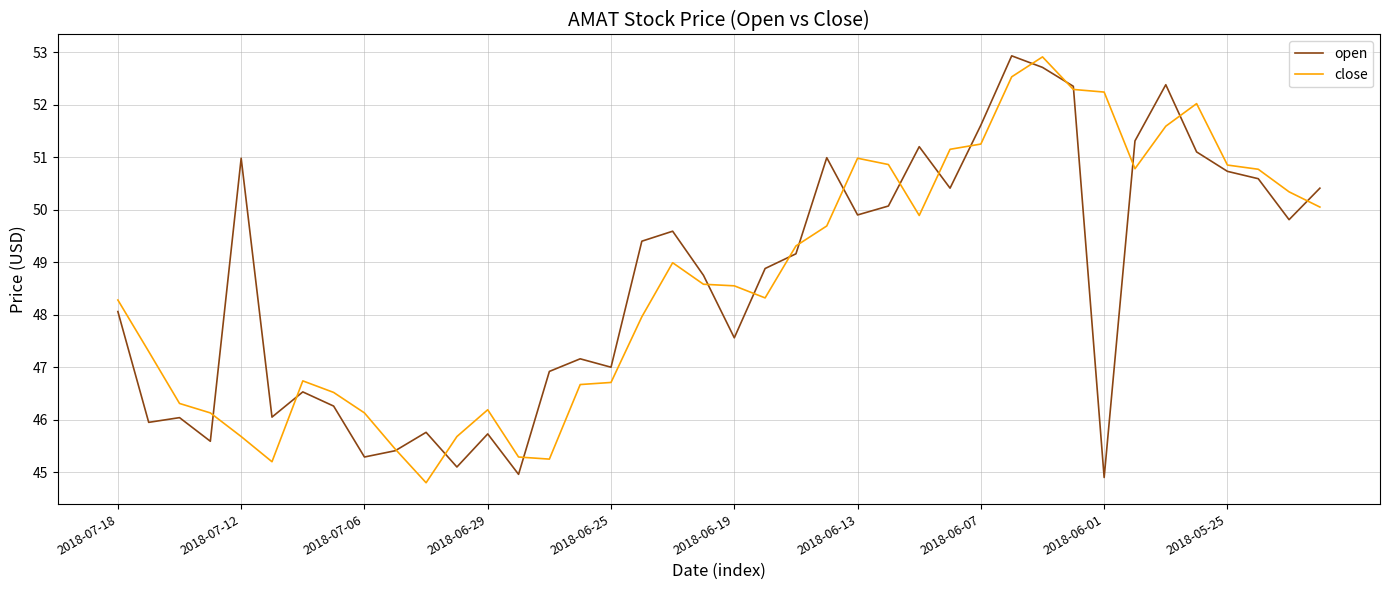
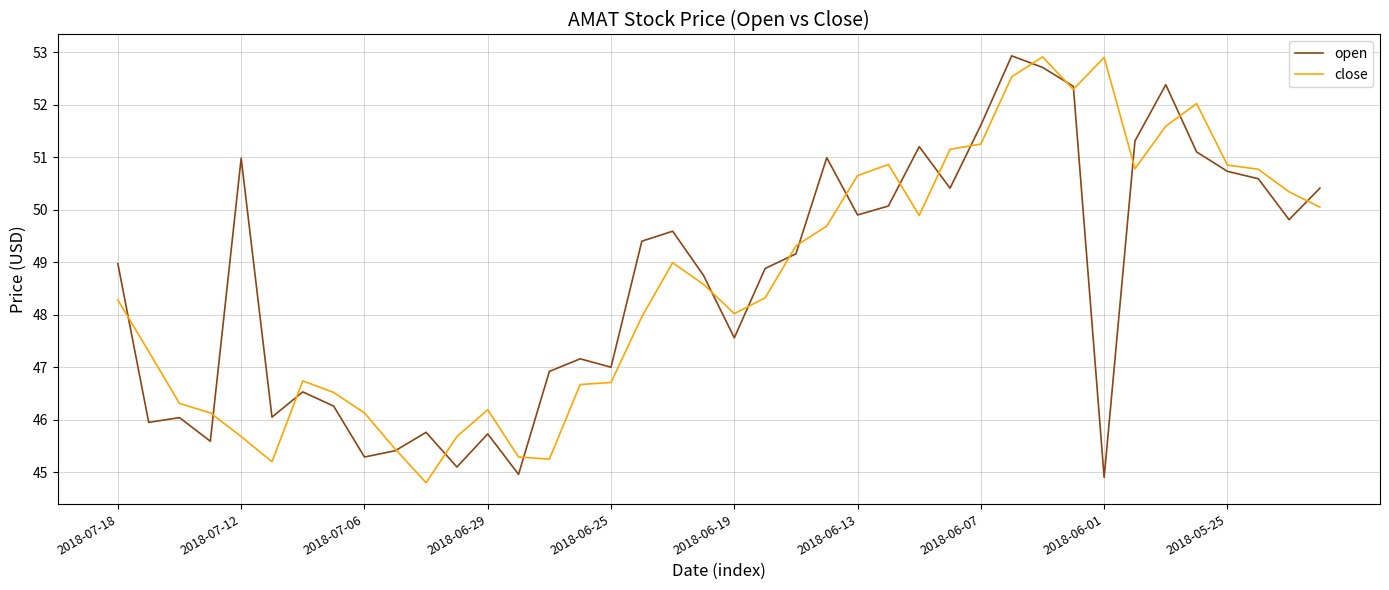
  {
    "open": {
-     "2018-07-18": 48.1,
+     "2018-07-18": 49.0,
      "2018-07-12": 51.0,
      "2018-07-06": 45.3,
      "2018-06-29": 45.7,
      "2018-06-25": 47.0,
      "2018-06-19": 47.6,
      "2018-06-13": 49.9,
      "2018-06-07": 51.6,
      "2018-06-01": 44.9,
      "2018-05-25": 50.7
    },
    "close": {
      "2018-07-18": 48.3,
      "2018-07-12": 45.7,
      "2018-07-06": 46.1,
      "2018-06-29": 46.2,
      "2018-06-25": 46.7,
-     "2018-06-19": 48.6,
-     "2018-06-13": 51.0,
+     "2018-06-19": 48.0,
+     "2018-06-13": 50.7,
      "2018-06-07": 51.3,
-     "2018-06-01": 52.2,
+     "2018-06-01": 52.9,
      "2018-05-25": 50.9
    }
  }
